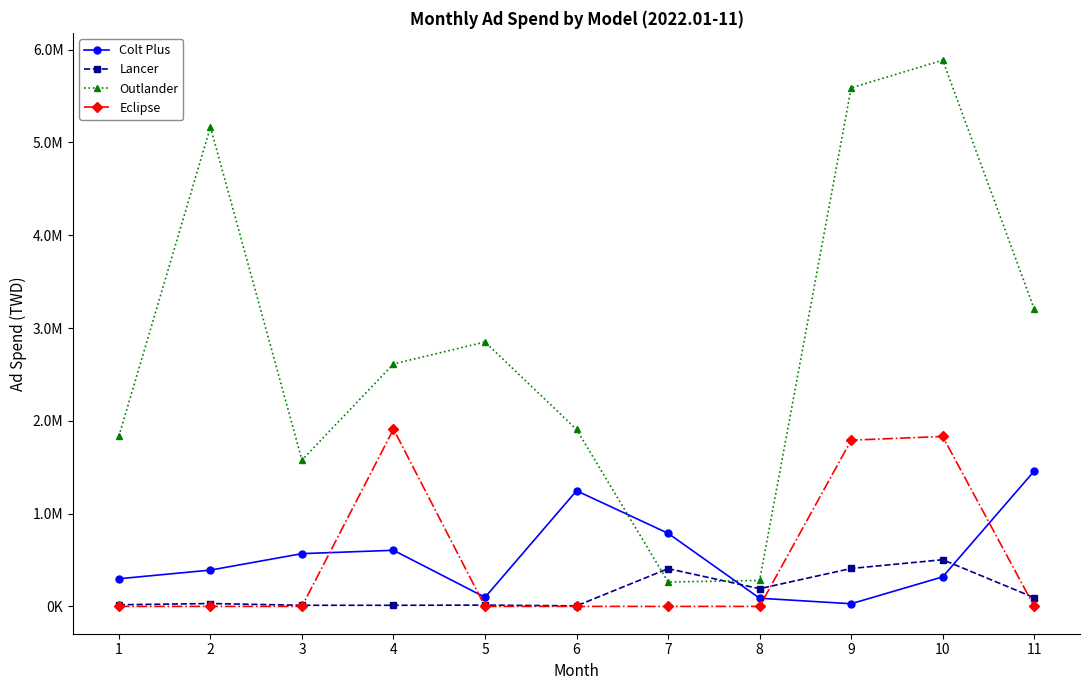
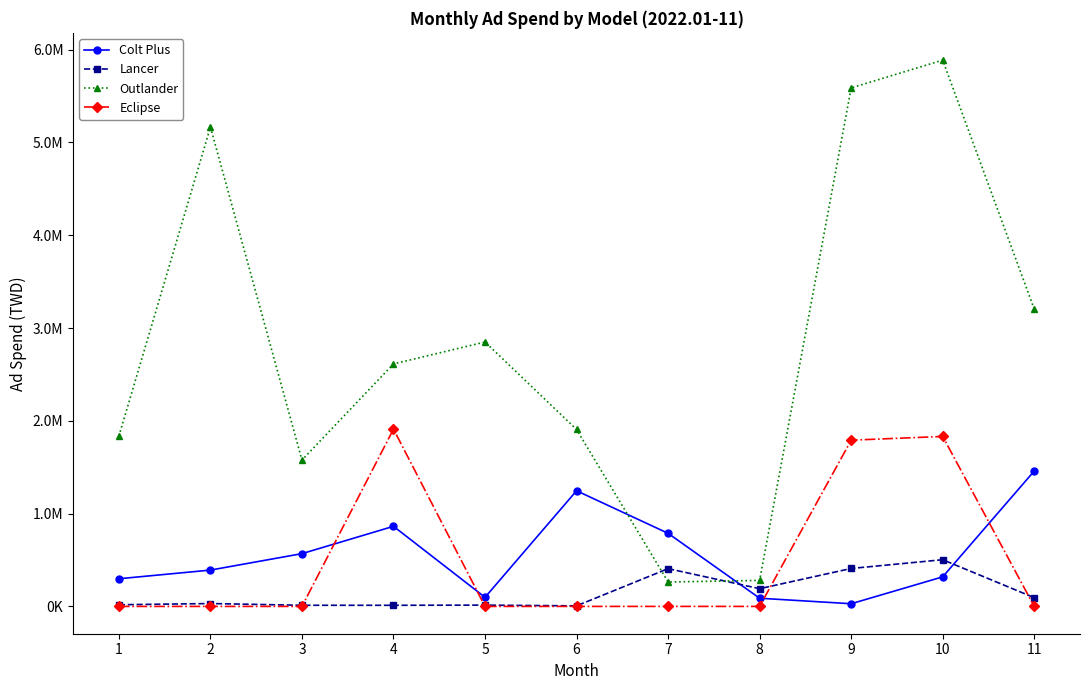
  {
    "Colt Plus": {
      "1": 300000,
      "2": 400000,
      "3": 600000,
-     "4": 600000,
+     "4": 900000,
      "5": 100000,
      "6": 1200000,
      "7": 800000,
      "8": 100000,
      "9": 0,
      "10": 300000,
      "11": 1500000
    },
    "Lancer": {
      "2": 0,
      "4": 0,
      "7": 400000,
      "8": 200000,
      "9": 400000,
      "10": 500000,
      "11": 100000
    },
    "Outlander": {
      "1": 1800000,
      "2": 5200000,
      "3": 1600000,
      "4": 2600000,
      "5": 2800000,
      "6": 1900000,
      "7": 300000,
      "8": 300000,
      "9": 5600000,
      "10": 5900000,
      "11": 3200000
    },
    "Eclipse": {
      "2": 0,
      "4": 1900000,
      "7": 0,
      "8": 0,
      "9": 1800000,
      "10": 1800000,
      "11": 0
    }
  }
